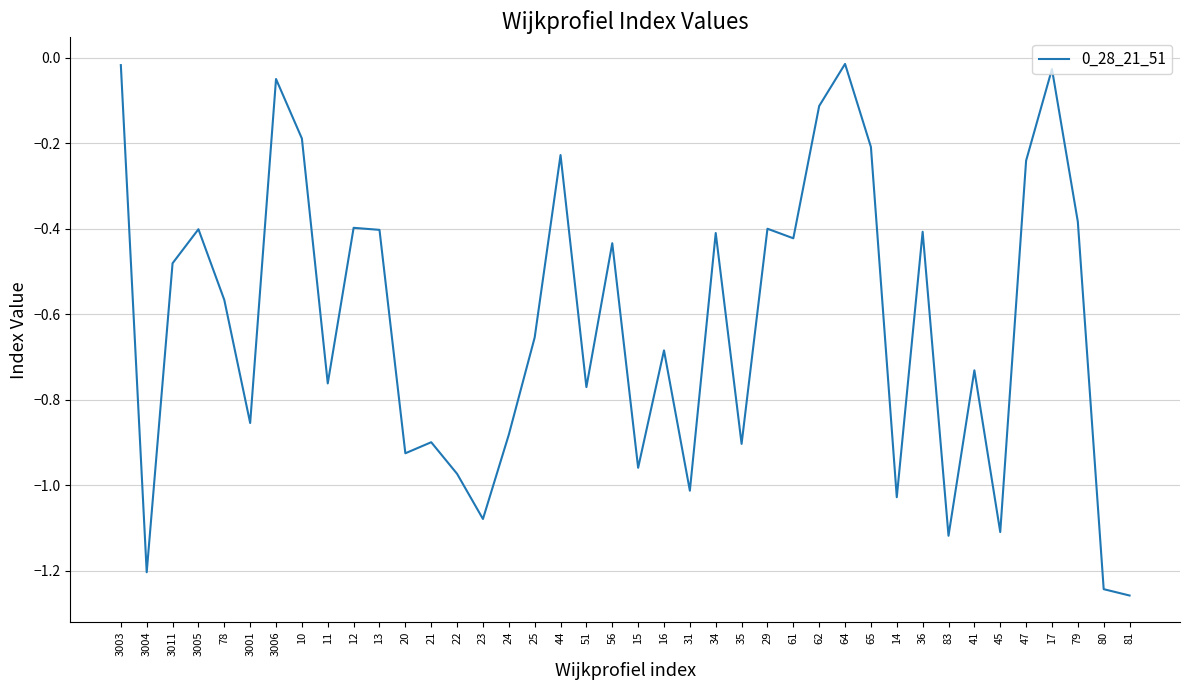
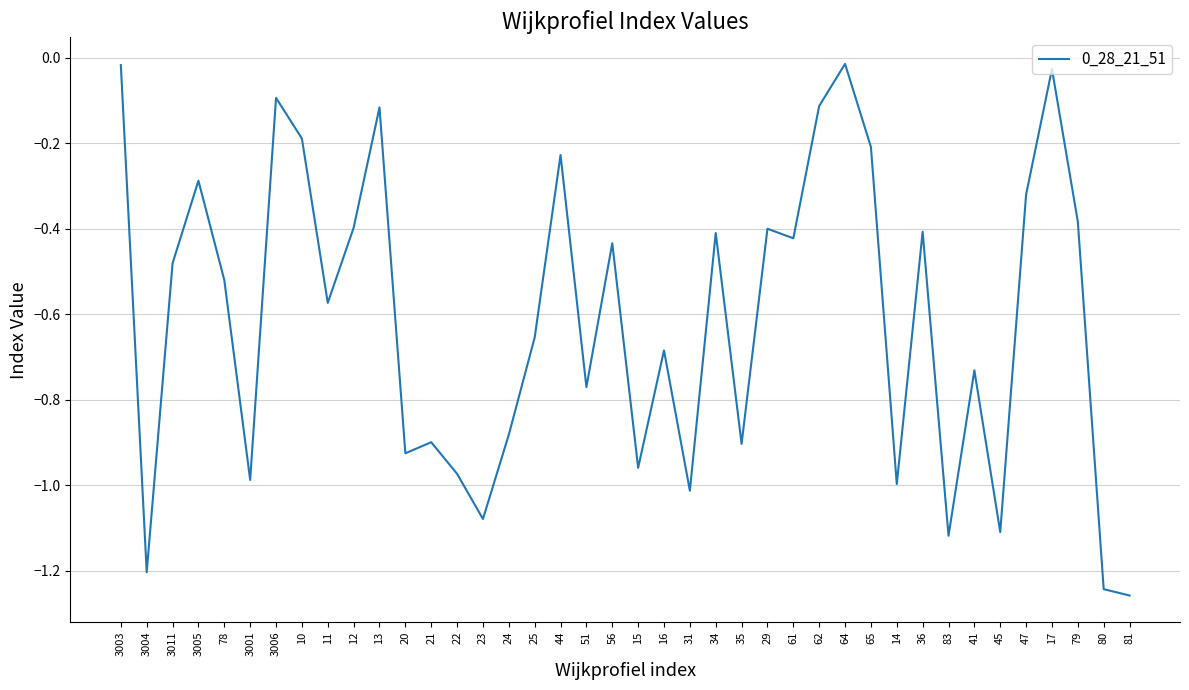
  {
    "3003": -0.02,
    "3004": -1.20,
    "3011": -0.48,
-   "3005": -0.40,
-   "78": -0.57,
-   "3001": -0.85,
-   "3006": -0.05,
+   "3005": -0.29,
+   "78": -0.52,
+   "3001": -0.99,
+   "3006": -0.09,
    "10": -0.19,
-   "11": -0.76,
+   "11": -0.57,
    "12": -0.40,
-   "13": -0.40,
+   "13": -0.12,
    "20": -0.92,
    "21": -0.90,
    "22": -0.97,
    "23": -1.08,
    "24": -0.88,
    "25": -0.65,
    "44": -0.23,
    "51": -0.77,
    "56": -0.43,
    "15": -0.96,
    "16": -0.68,
    "31": -1.01,
    "34": -0.41,
    "35": -0.90,
    "29": -0.40,
    "61": -0.42,
    "62": -0.11,
    "64": -0.01,
    "65": -0.21,
-   "14": -1.03,
+   "14": -1.00,
    "36": -0.41,
    "83": -1.12,
    "41": -0.73,
    "45": -1.11,
-   "47": -0.24,
+   "47": -0.32,
    "79": -0.38,
    "80": -1.24,
    "81": -1.26
  }
